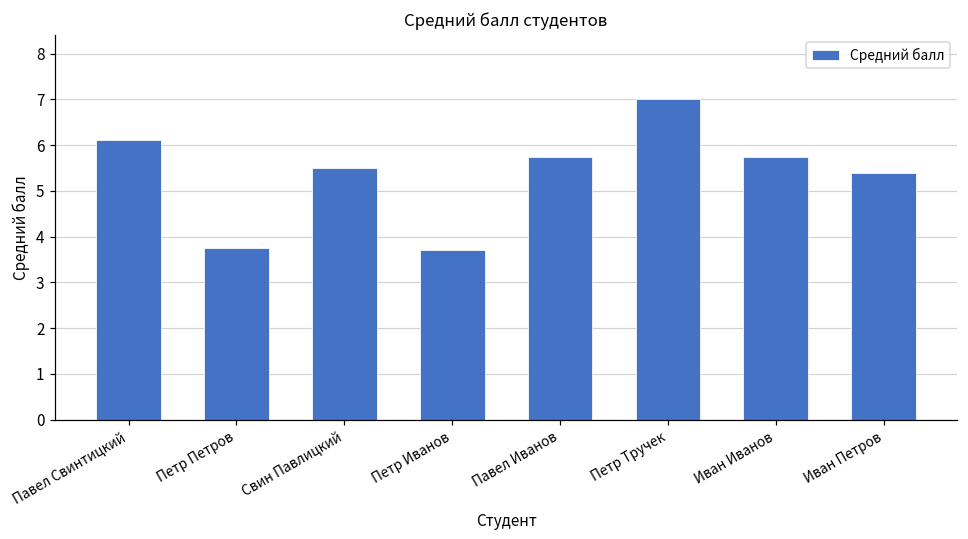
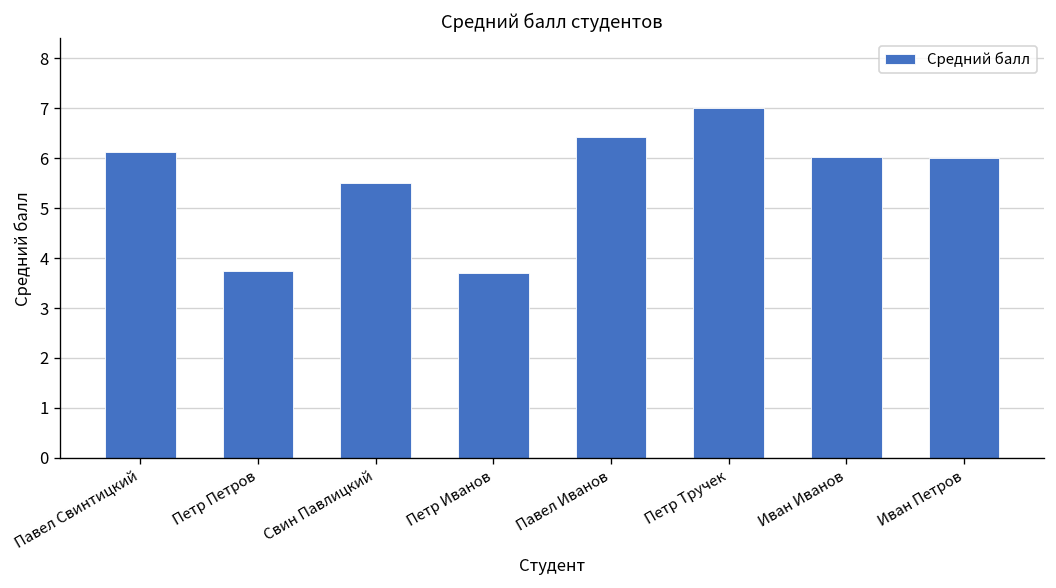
  {
    "Павел Свинтицкий": 6.1,
    "Петр Петров": 3.8,
    "Свин Павлицкий": 5.5,
    "Петр Иванов": 3.7,
-   "Павел Иванов": 5.8,
+   "Павел Иванов": 6.4,
    "Петр Тручек": 7.0,
-   "Иван Иванов": 5.8,
-   "Иван Петров": 5.4
+   "Иван Иванов": 6.0,
+   "Иван Петров": 6.0
  }
